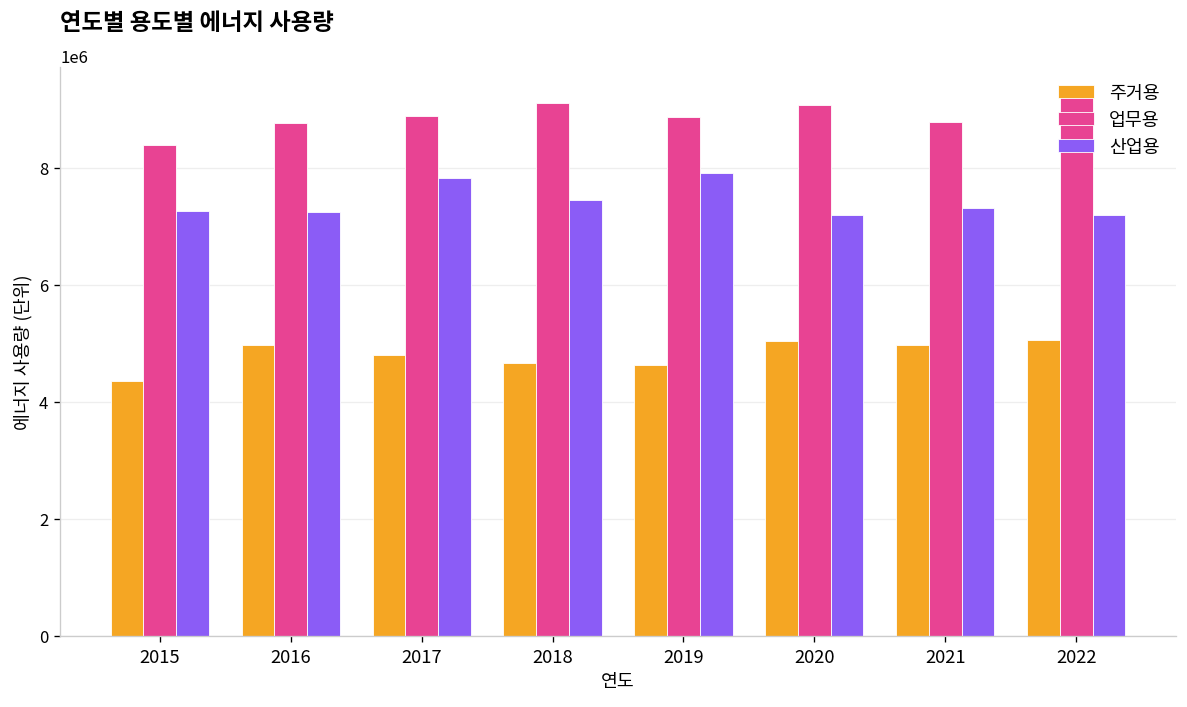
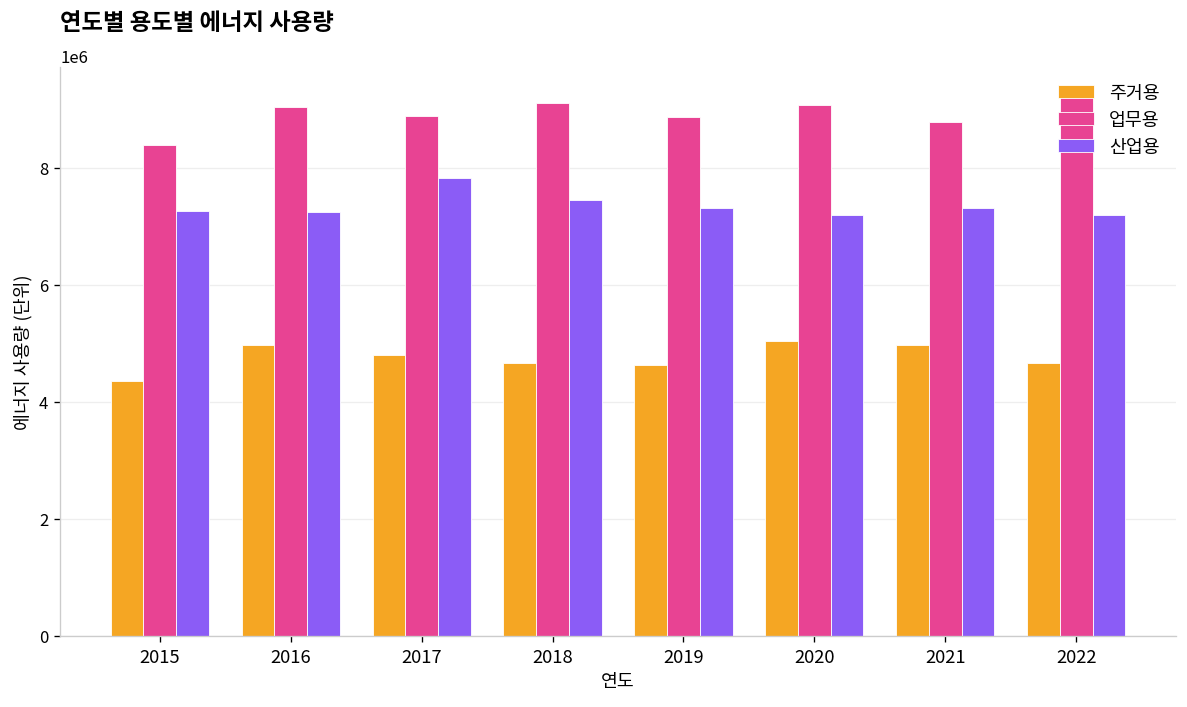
  {
    "주거용": {
      "2015": 4400000,
      "2016": 5000000,
      "2017": 4800000,
      "2018": 4700000,
      "2019": 4600000,
      "2020": 5000000,
      "2021": 5000000,
-     "2022": 5100000
+     "2022": 4700000
    },
    "업무용": {
      "2015": 8400000,
-     "2016": 8800000,
+     "2016": 9000000,
      "2017": 8900000,
      "2018": 9100000,
      "2019": 8900000,
      "2020": 9100000,
      "2021": 8800000,
      "2022": 9300000
    },
    "산업용": {
      "2015": 7300000,
      "2016": 7200000,
      "2017": 7800000,
      "2018": 7500000,
-     "2019": 7900000,
+     "2019": 7300000,
      "2020": 7200000,
      "2021": 7300000,
      "2022": 7200000
    }
  }
